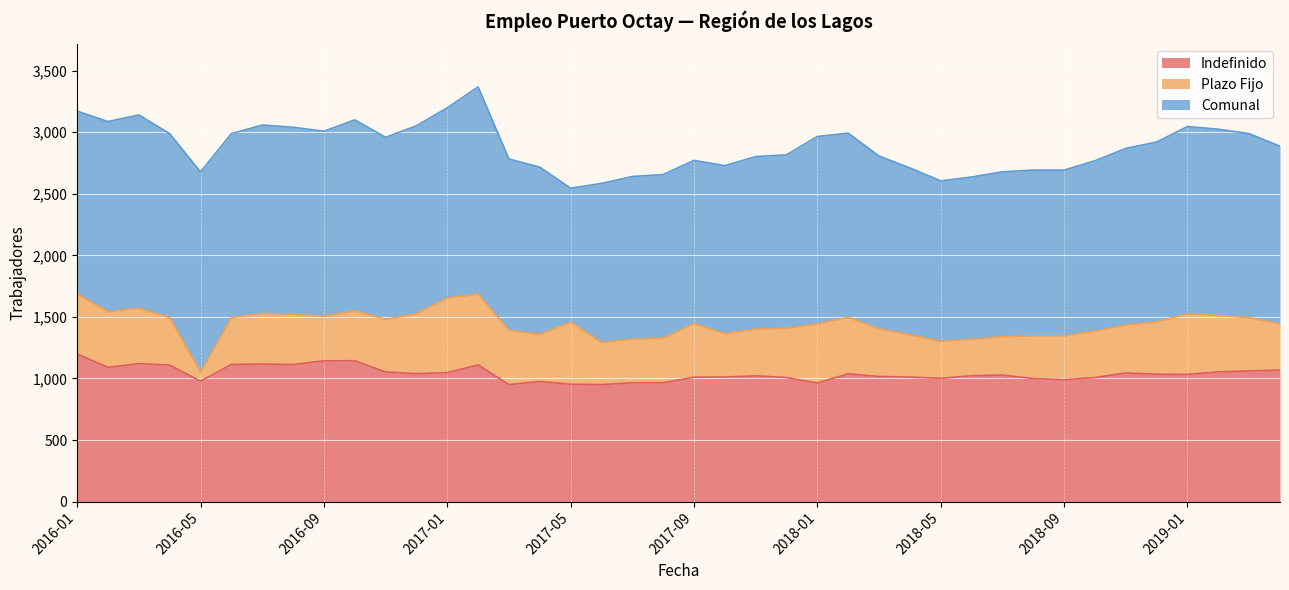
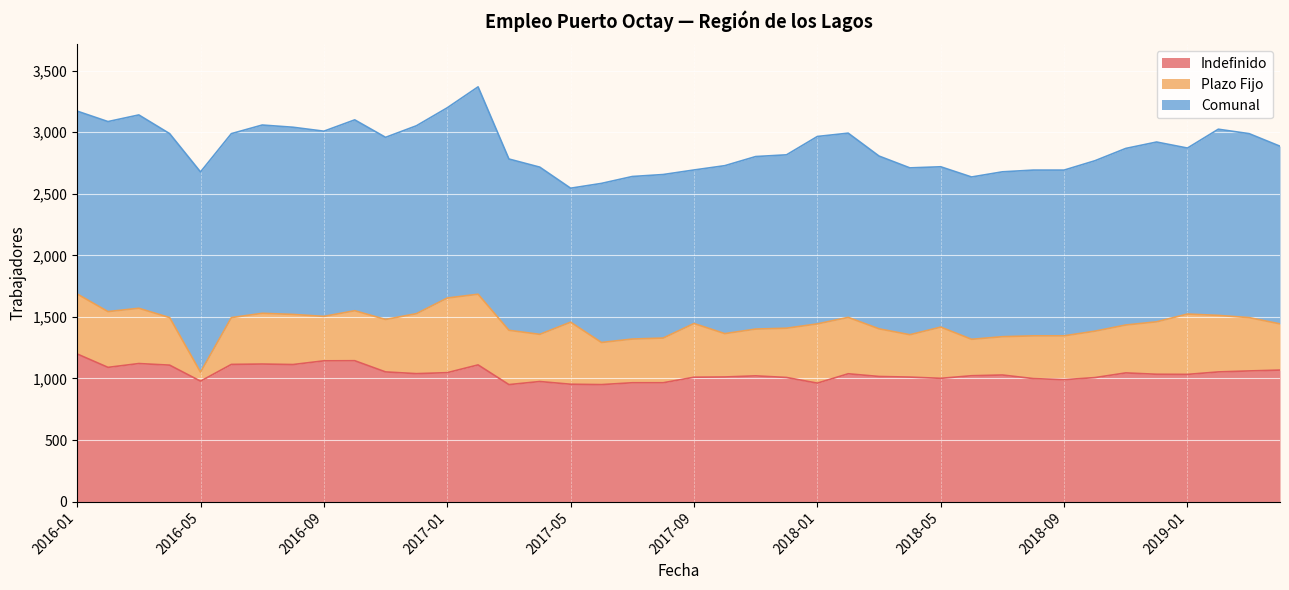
  {
    "Indefinido": {
      "2016-01": "1,200",
      "2016-05": "980",
      "2016-09": "1,140",
      "2017-01": "1,050",
      "2017-05": "950",
      "2017-09": "1,010",
      "2018-01": "960",
      "2018-05": "1,000",
      "2018-09": "990",
      "2019-01": "1,030"
    },
    "Plazo Fijo": {
      "2016-01": "490",
      "2016-05": "70",
      "2016-09": "360",
      "2017-01": "610",
      "2017-05": "500",
      "2017-09": "440",
      "2018-01": "480",
-     "2018-05": "300",
+     "2018-05": "420",
      "2018-09": "360",
      "2019-01": "490"
    },
    "Comunal": {
      "2016-01": "1,490",
      "2016-05": "1,630",
      "2016-09": "1,500",
      "2017-01": "1,550",
      "2017-05": "1,090",
-     "2017-09": "1,330",
+     "2017-09": "1,250",
      "2018-01": "1,520",
      "2018-05": "1,300",
      "2018-09": "1,350",
-     "2019-01": "1,520"
+     "2019-01": "1,350"
    }
  }
